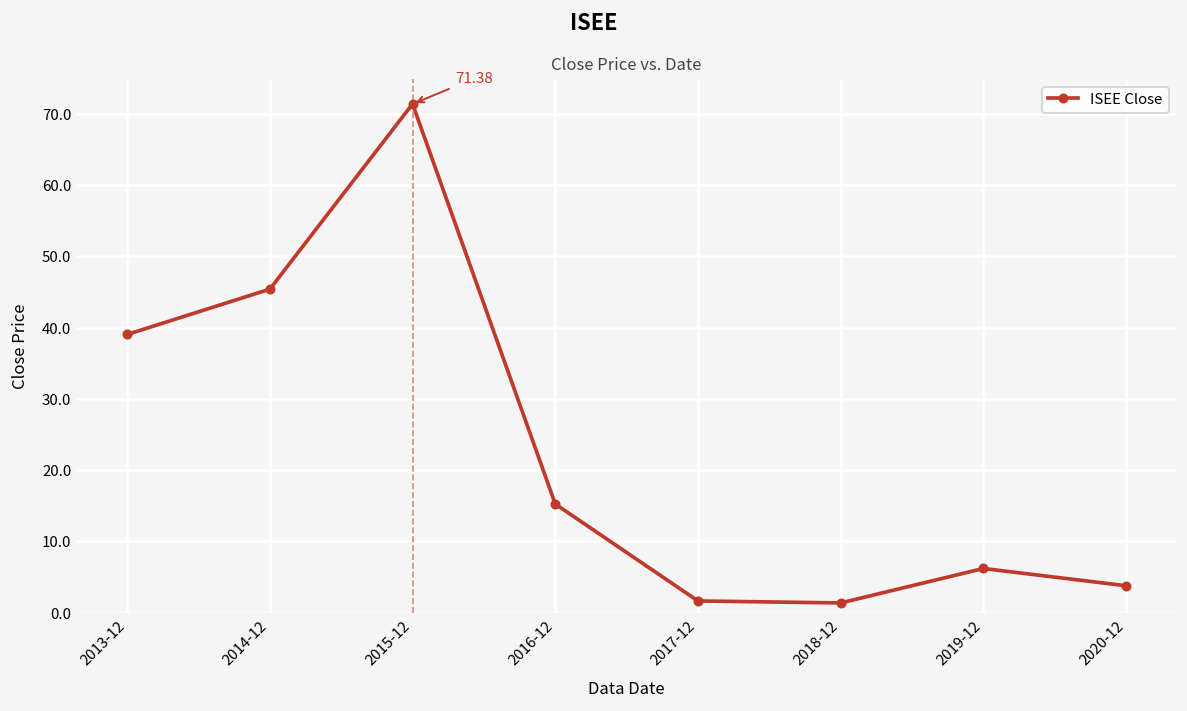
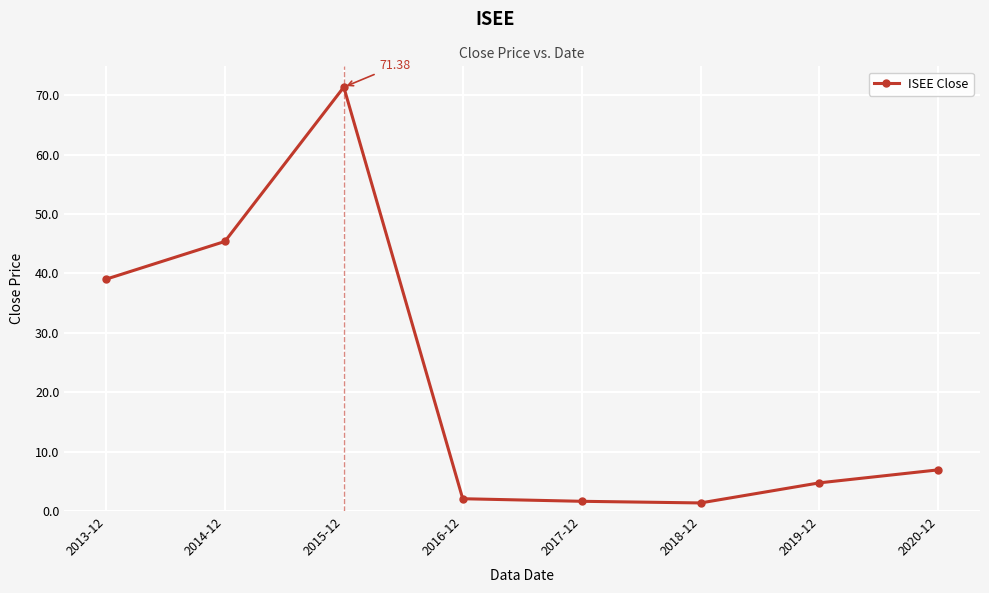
  {
    "2013-12": 39,
    "2014-12": 45,
-   "2016-12": 15,
+   "2016-12": 2,
    "2017-12": 2,
    "2018-12": 1,
-   "2019-12": 6,
-   "2020-12": 4
+   "2019-12": 5,
+   "2020-12": 7
  }
